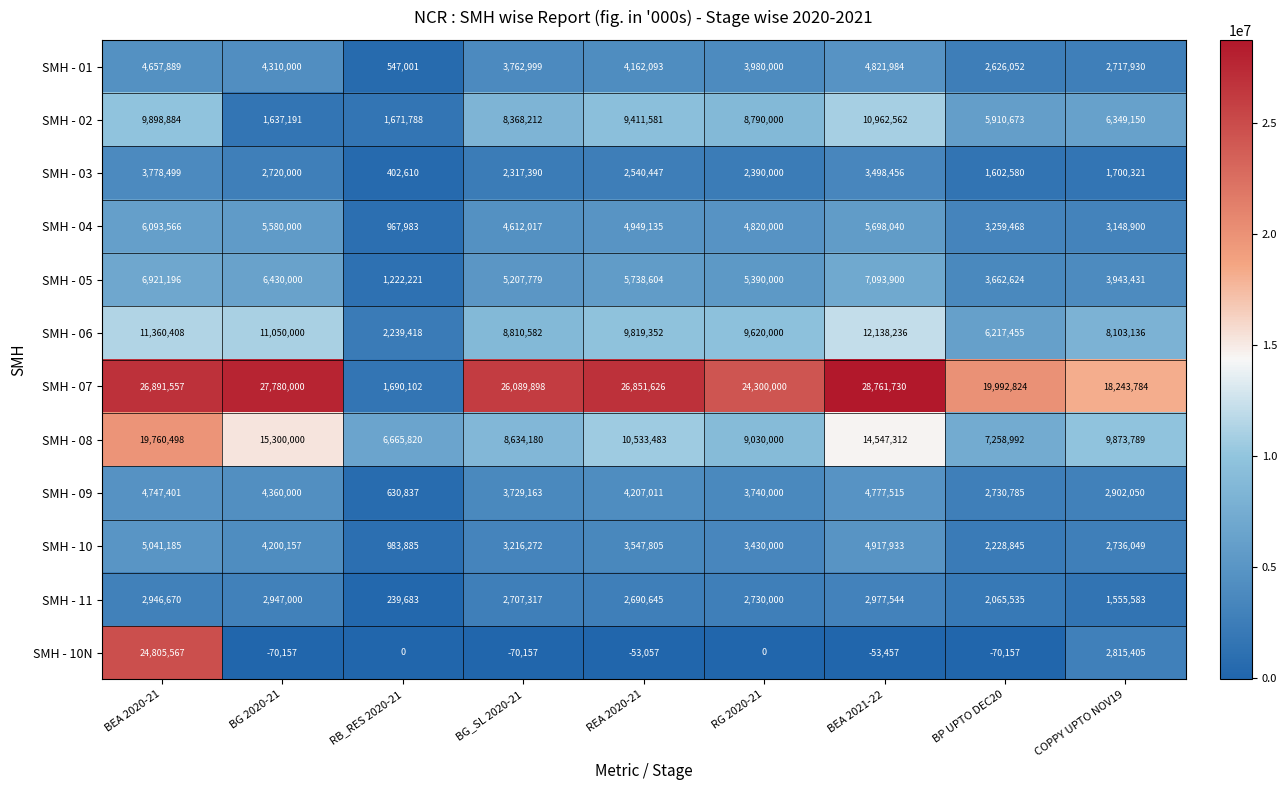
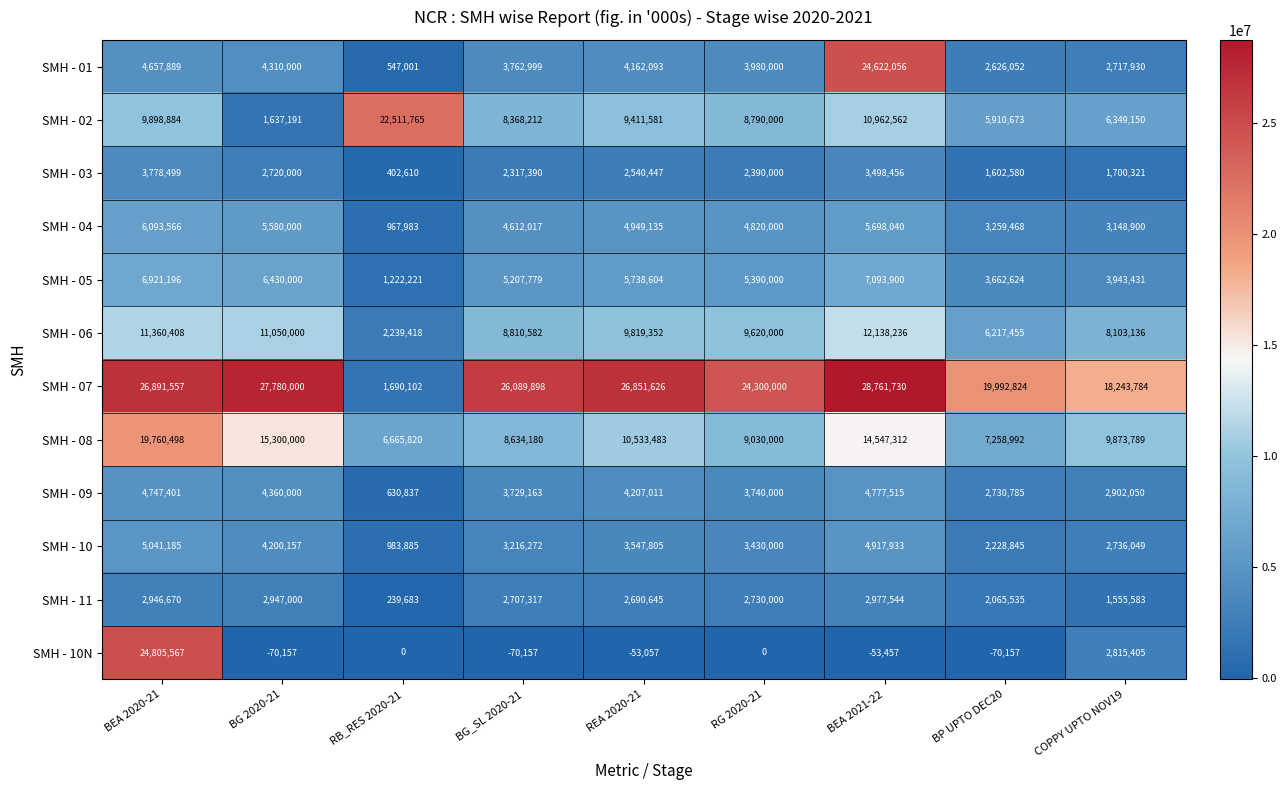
  {
    "SMH - 01": {
      "BEA 2020-21": "4,657,889",
      "BG 2020-21": "4,310,000",
      "RB_RES 2020-21": "547,001",
      "BG_SL 2020-21": "3,762,999",
      "REA 2020-21": "4,162,093",
      "RG 2020-21": "3,980,000",
-     "BEA 2021-22": "4,821,984",
+     "BEA 2021-22": "24,622,056",
      "BP UPTO DEC20": "2,626,052",
      "COPPY UPTO NOV19": "2,717,930"
    },
    "SMH - 02": {
      "BEA 2020-21": "9,898,884",
      "BG 2020-21": "1,637,191",
-     "RB_RES 2020-21": "1,671,788",
+     "RB_RES 2020-21": "22,511,765",
      "BG_SL 2020-21": "8,368,212",
      "REA 2020-21": "9,411,581",
      "RG 2020-21": "8,790,000",
      "BEA 2021-22": "10,962,562",
      "BP UPTO DEC20": "5,910,673",
      "COPPY UPTO NOV19": "6,349,150"
    },
    "SMH - 03": {
      "BEA 2020-21": "3,778,499",
      "BG 2020-21": "2,720,000",
      "RB_RES 2020-21": "402,610",
      "BG_SL 2020-21": "2,317,390",
      "REA 2020-21": "2,540,447",
      "RG 2020-21": "2,390,000",
      "BEA 2021-22": "3,498,456",
      "BP UPTO DEC20": "1,602,580",
      "COPPY UPTO NOV19": "1,700,321"
    },
    "SMH - 04": {
      "BEA 2020-21": "6,093,566",
      "BG 2020-21": "5,580,000",
      "RB_RES 2020-21": "967,983",
      "BG_SL 2020-21": "4,612,017",
      "REA 2020-21": "4,949,135",
      "RG 2020-21": "4,820,000",
      "BEA 2021-22": "5,698,040",
      "BP UPTO DEC20": "3,259,468",
      "COPPY UPTO NOV19": "3,148,900"
    },
    "SMH - 05": {
      "BEA 2020-21": "6,921,196",
      "BG 2020-21": "6,430,000",
      "RB_RES 2020-21": "1,222,221",
      "BG_SL 2020-21": "5,207,779",
      "REA 2020-21": "5,738,604",
      "RG 2020-21": "5,390,000",
      "BEA 2021-22": "7,093,900",
      "BP UPTO DEC20": "3,662,624",
      "COPPY UPTO NOV19": "3,943,431"
    },
    "SMH - 06": {
      "BEA 2020-21": "11,360,408",
      "BG 2020-21": "11,050,000",
      "RB_RES 2020-21": "2,239,418",
      "BG_SL 2020-21": "8,810,582",
      "REA 2020-21": "9,819,352",
      "RG 2020-21": "9,620,000",
      "BEA 2021-22": "12,138,236",
      "BP UPTO DEC20": "6,217,455",
      "COPPY UPTO NOV19": "8,103,136"
    },
    "SMH - 07": {
      "BEA 2020-21": "26,891,557",
      "BG 2020-21": "27,780,000",
      "RB_RES 2020-21": "1,690,102",
      "BG_SL 2020-21": "26,089,898",
      "REA 2020-21": "26,851,626",
      "RG 2020-21": "24,300,000",
      "BEA 2021-22": "28,761,730",
      "BP UPTO DEC20": "19,992,824",
      "COPPY UPTO NOV19": "18,243,784"
    },
    "SMH - 08": {
      "BEA 2020-21": "19,760,498",
      "BG 2020-21": "15,300,000",
      "RB_RES 2020-21": "6,665,820",
      "BG_SL 2020-21": "8,634,180",
      "REA 2020-21": "10,533,483",
      "RG 2020-21": "9,030,000",
      "BEA 2021-22": "14,547,312",
      "BP UPTO DEC20": "7,258,992",
      "COPPY UPTO NOV19": "9,873,789"
    },
    "SMH - 09": {
      "BEA 2020-21": "4,747,401",
      "BG 2020-21": "4,360,000",
      "RB_RES 2020-21": "630,837",
      "BG_SL 2020-21": "3,729,163",
      "REA 2020-21": "4,207,011",
      "RG 2020-21": "3,740,000",
      "BEA 2021-22": "4,777,515",
      "BP UPTO DEC20": "2,730,785",
      "COPPY UPTO NOV19": "2,902,050"
    },
    "SMH - 10": {
      "BEA 2020-21": "5,041,185",
      "BG 2020-21": "4,200,157",
      "RB_RES 2020-21": "983,885",
      "BG_SL 2020-21": "3,216,272",
      "REA 2020-21": "3,547,805",
      "RG 2020-21": "3,430,000",
      "BEA 2021-22": "4,917,933",
      "BP UPTO DEC20": "2,228,845",
      "COPPY UPTO NOV19": "2,736,049"
    },
    "SMH - 11": {
      "BEA 2020-21": "2,946,670",
      "BG 2020-21": "2,947,000",
      "RB_RES 2020-21": "239,683",
      "BG_SL 2020-21": "2,707,317",
      "REA 2020-21": "2,690,645",
      "RG 2020-21": "2,730,000",
      "BEA 2021-22": "2,977,544",
      "BP UPTO DEC20": "2,065,535",
      "COPPY UPTO NOV19": "1,555,583"
    },
    "SMH - 10N": {
      "BEA 2020-21": "24,805,567",
      "BG 2020-21": "-70,157",
      "RB_RES 2020-21": "0",
      "BG_SL 2020-21": "-70,157",
      "REA 2020-21": "-53,057",
      "RG 2020-21": "0",
      "BEA 2021-22": "-53,457",
      "BP UPTO DEC20": "-70,157",
      "COPPY UPTO NOV19": "2,815,405"
    }
  }
